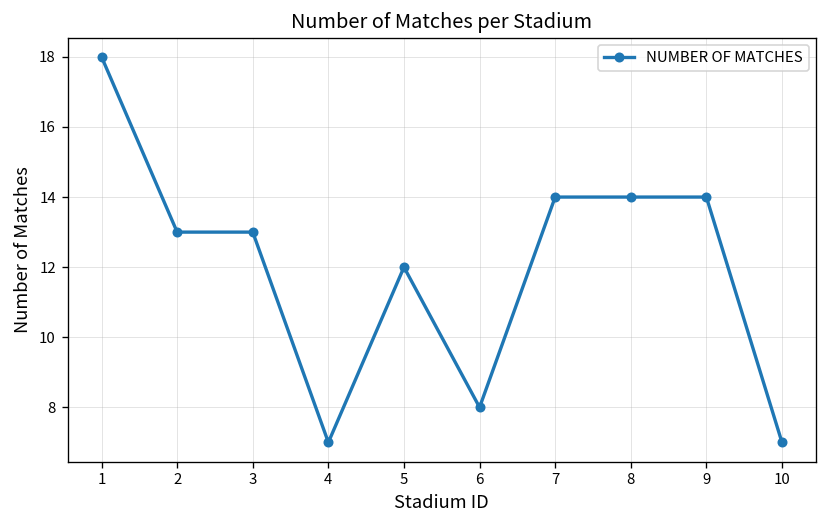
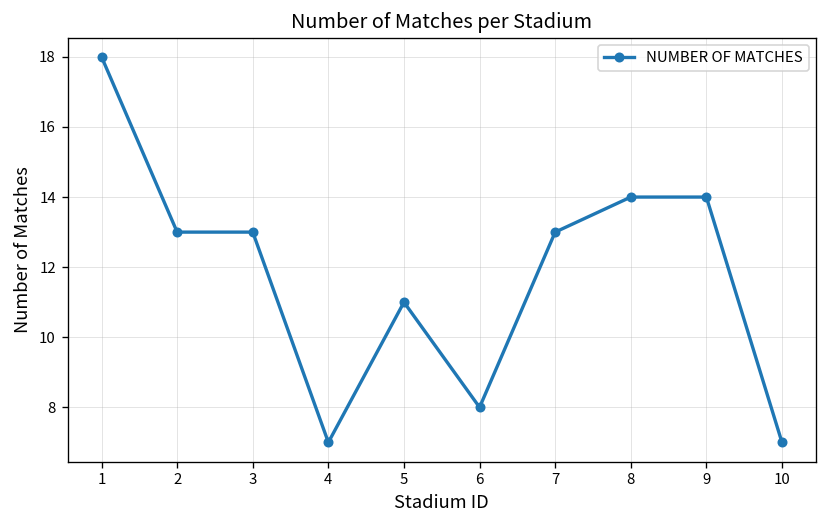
  {
    "1": 18,
    "2": 13,
    "3": 13,
    "4": 7,
-   "5": 12,
+   "5": 11,
    "6": 8,
-   "7": 14,
+   "7": 13,
    "8": 14,
    "9": 14,
    "10": 7
  }
